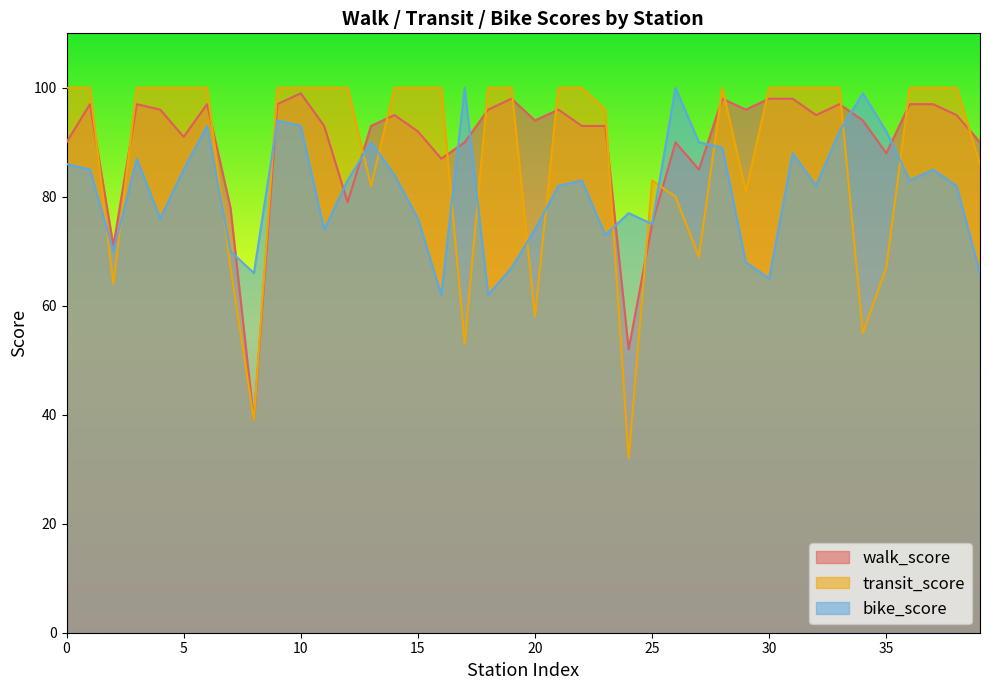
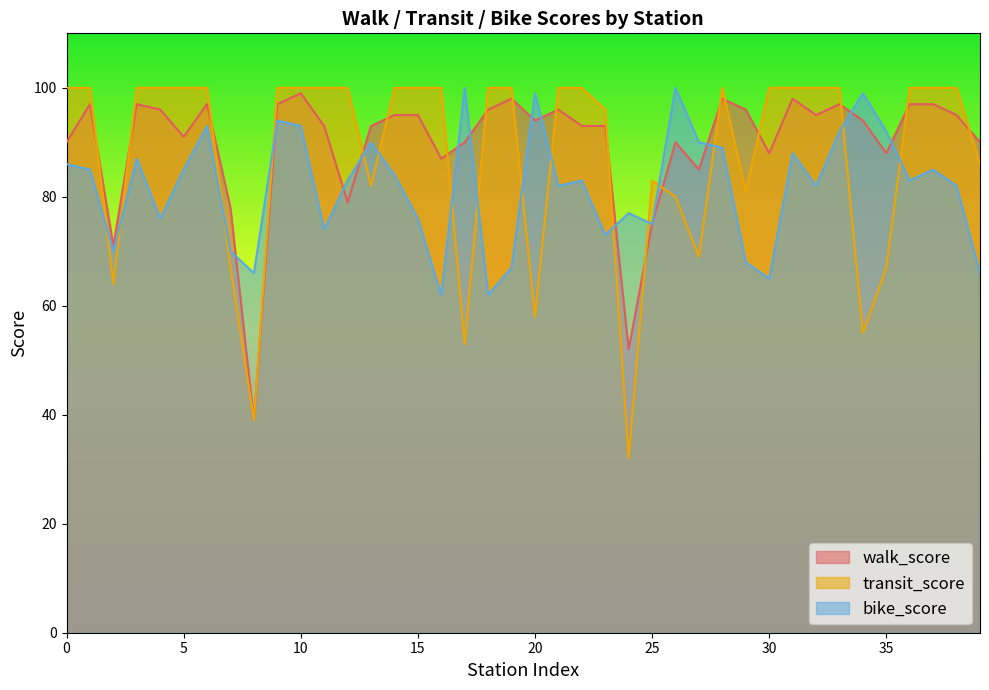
  {
    "walk_score": {
      "0": 90,
      "5": 91,
      "10": 99,
-     "15": 92,
+     "15": 95,
      "20": 94,
-     "30": 98,
+     "30": 88,
      "35": 88
    },
    "transit_score": {
      "0": 100,
      "5": 100,
      "10": 100,
      "15": 100,
      "20": 58,
      "25": 83,
      "30": 100,
      "35": 67
    },
    "bike_score": {
      "0": 86,
      "5": 85,
      "10": 93,
      "15": 76,
-     "20": 74,
+     "20": 99,
      "30": 65,
      "35": 92
    }
  }
